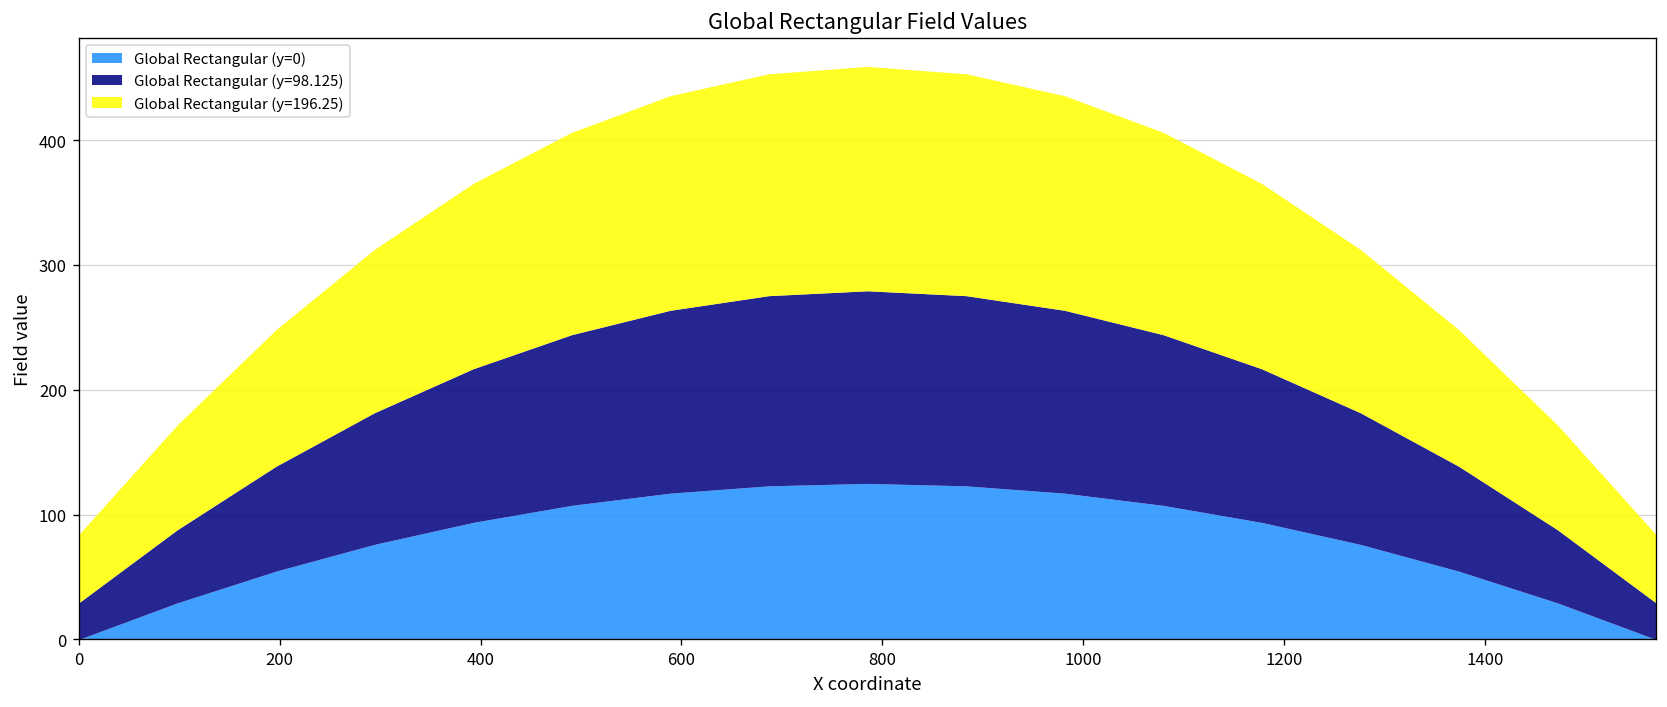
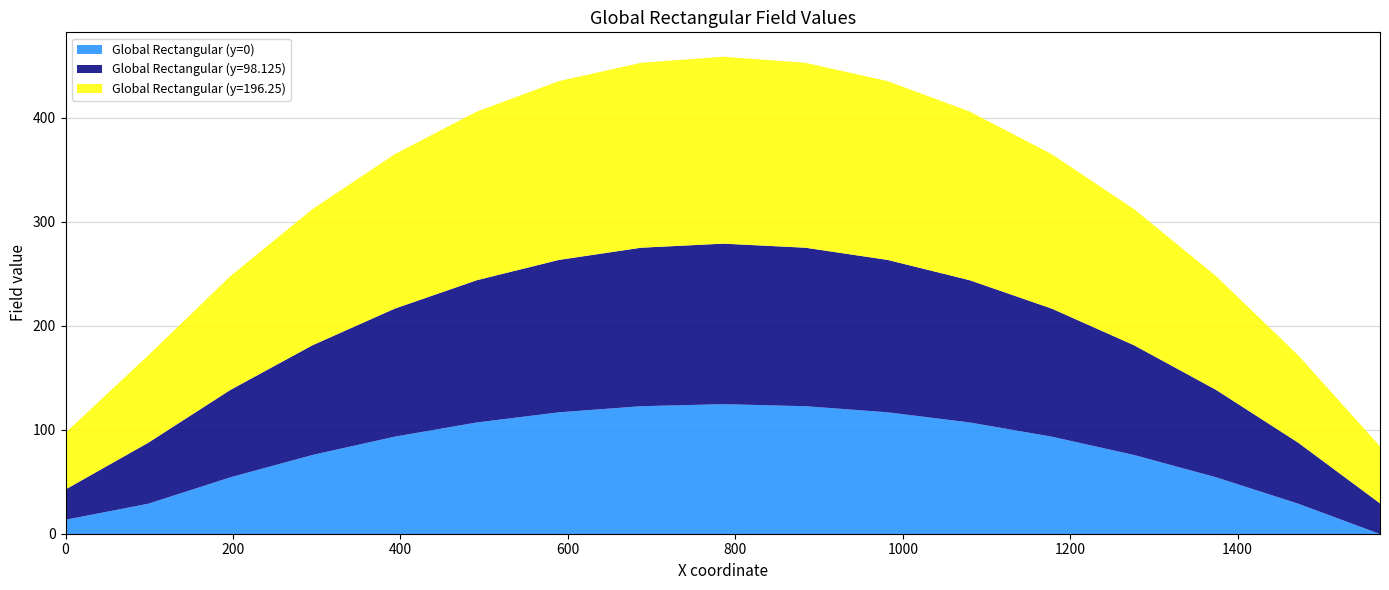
  {
    "Global Rectangular (y=0)": {
-     "0": 0
+     "0": 14
    },
    "Global Rectangular (y=98.125)": {
      "0": 29
    },
    "Global Rectangular (y=196.25)": {
      "0": 55
    }
  }
